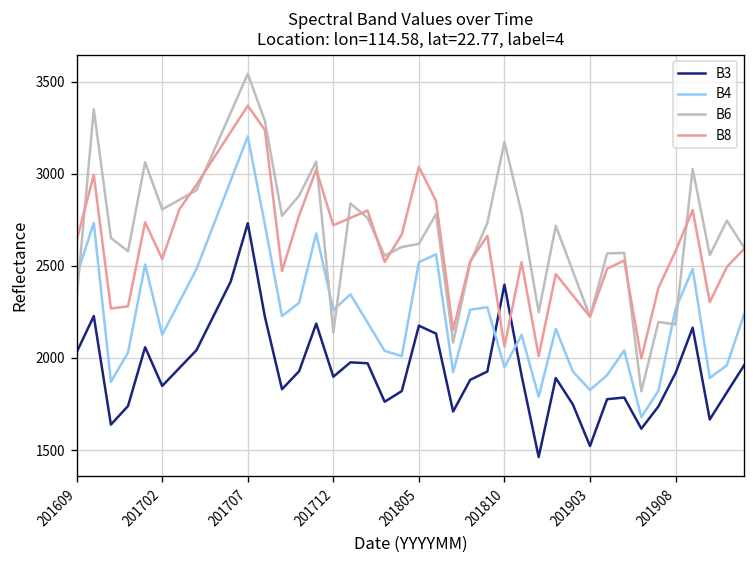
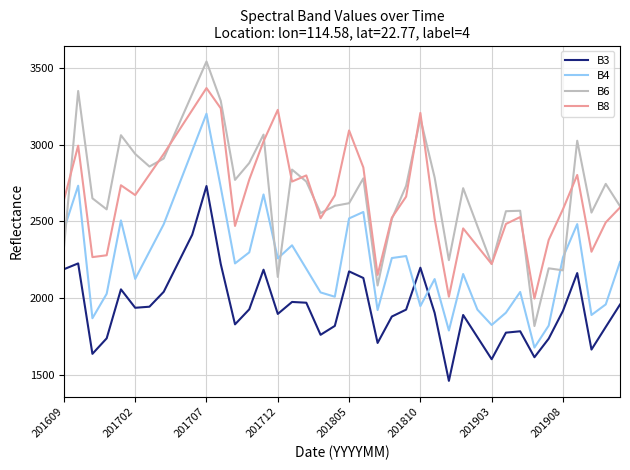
  {
    "B3": {
-     "201609": 2030,
-     "201702": 1850,
+     "201609": 2190,
+     "201702": 1940,
      "201707": 2730,
      "201712": 1900,
      "201805": 2180,
-     "201810": 2400,
-     "201903": 1520,
+     "201810": 2200,
+     "201903": 1600,
      "201908": 1920
    },
    "B4": {
      "201609": 2450,
      "201702": 2130,
      "201707": 3200,
      "201712": 2260,
      "201805": 2520,
      "201810": 1950,
      "201903": 1830,
      "201908": 2270
    },
    "B6": {
      "201609": 2330,
-     "201702": 2810,
+     "201702": 2940,
      "201707": 3540,
      "201712": 2140,
      "201805": 2620,
      "201810": 3170,
      "201908": 2180
    },
    "B8": {
      "201609": 2640,
-     "201702": 2540,
+     "201702": 2670,
      "201707": 3370,
-     "201712": 2720,
-     "201805": 3040,
-     "201810": 2060,
+     "201712": 3230,
+     "201805": 3090,
+     "201810": 3210,
      "201908": 2580
    }
  }
